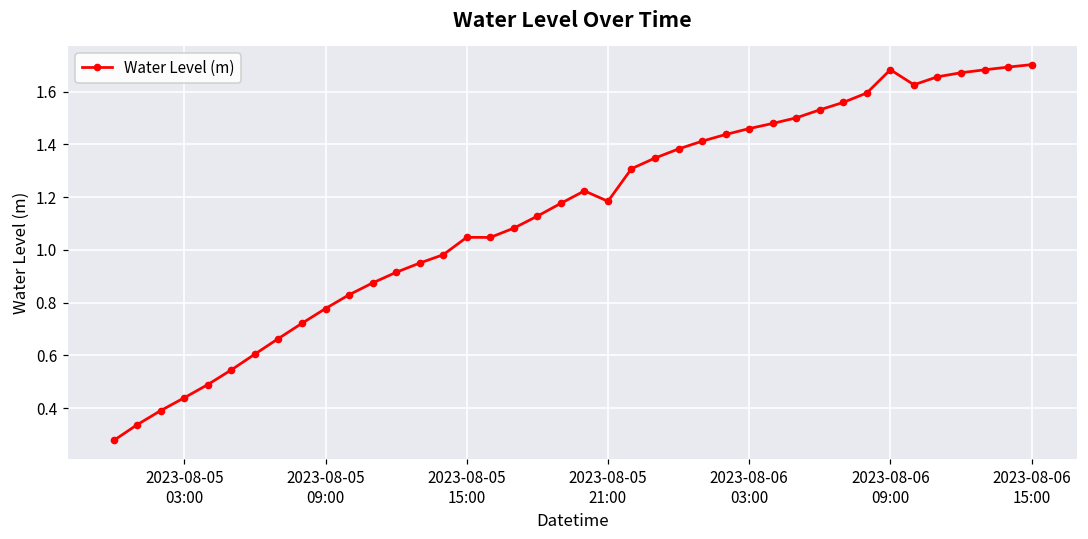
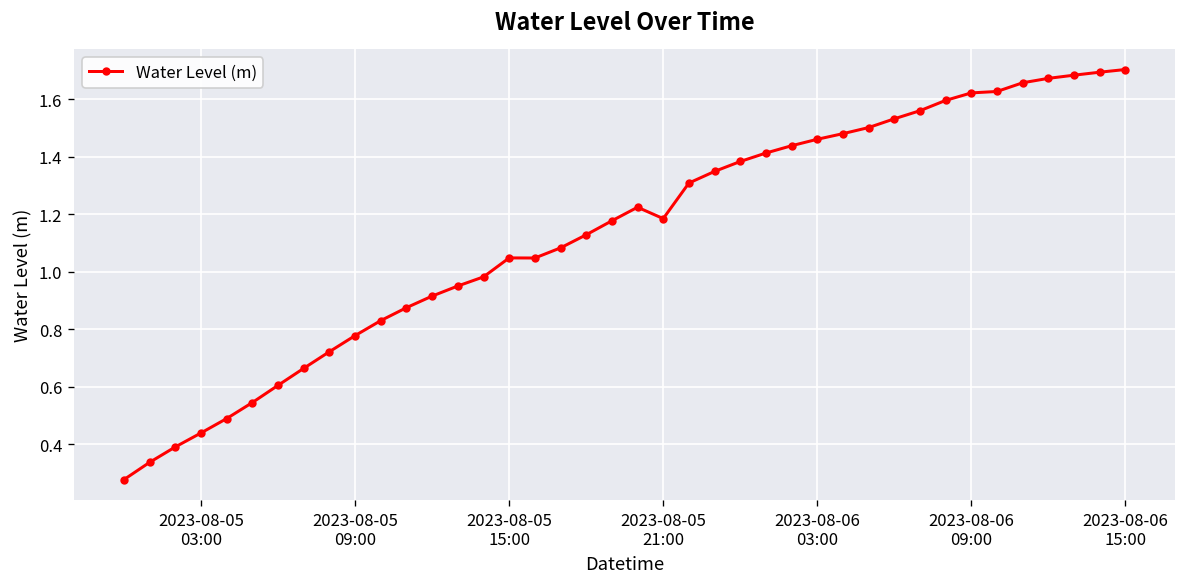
  {
    "2023-08-05 03:00": 0.44,
    "2023-08-05 09:00": 0.78,
    "2023-08-05 15:00": 1.05,
    "2023-08-05 21:00": 1.18,
    "2023-08-06 03:00": 1.46,
-   "2023-08-06 09:00": 1.68,
+   "2023-08-06 09:00": 1.62,
    "2023-08-06 15:00": 1.70
  }
